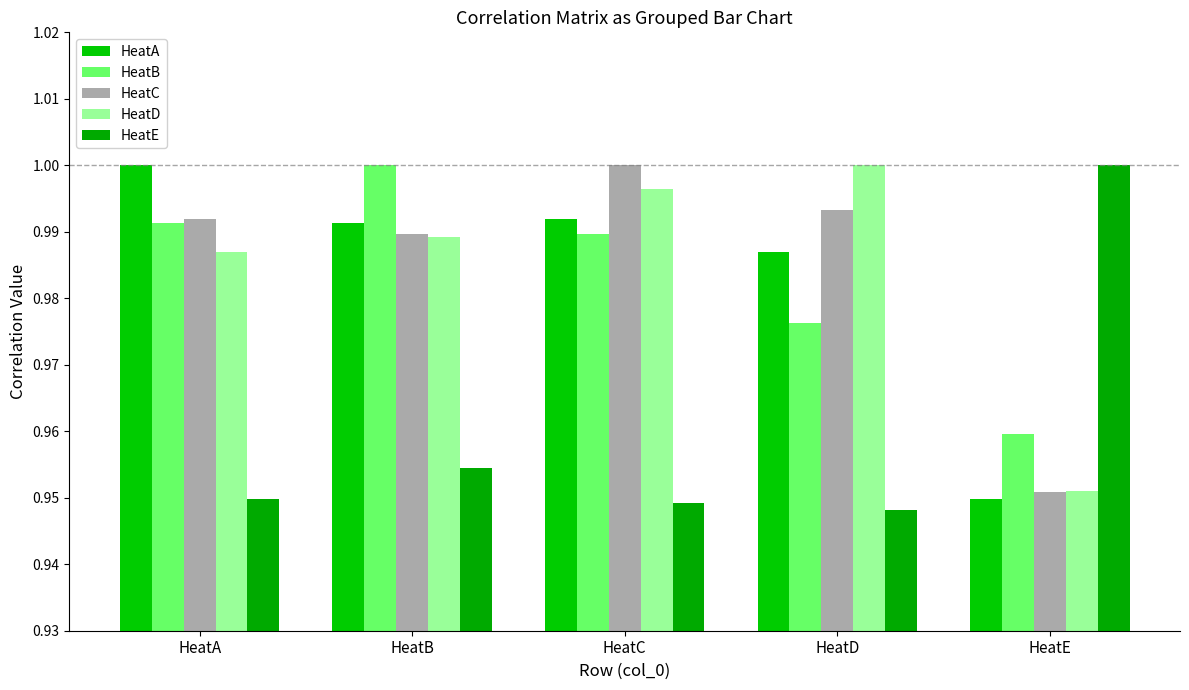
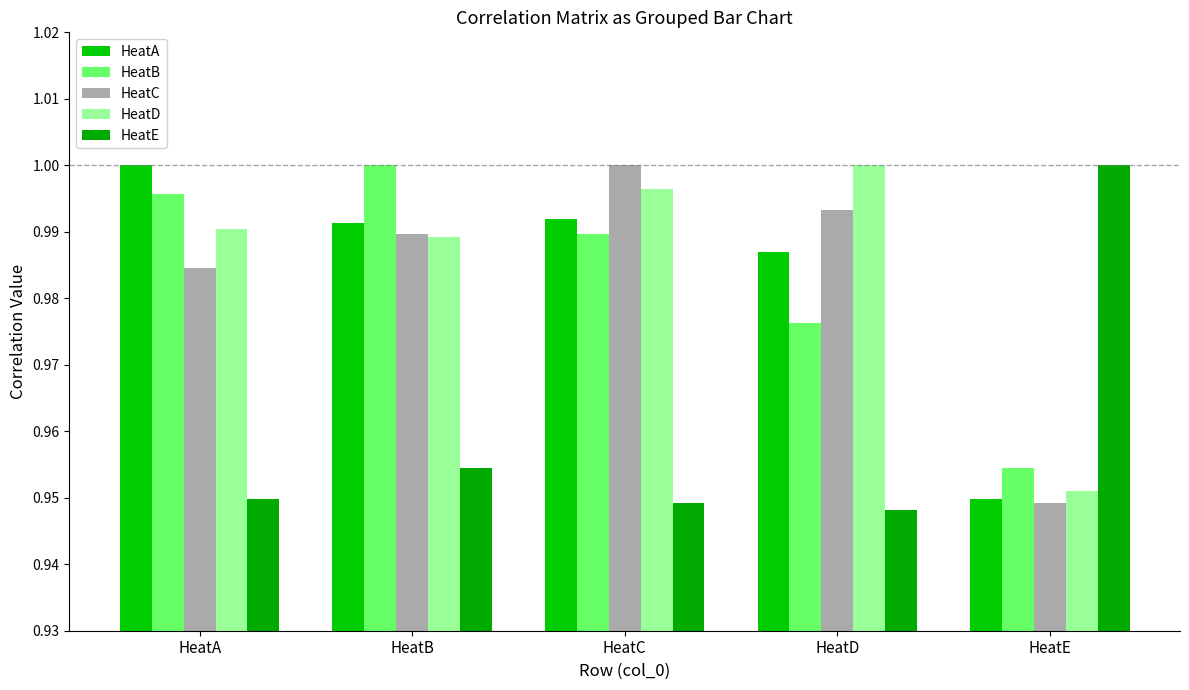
  {
    "HeatB": {
-     "HeatA": 0.991,
+     "HeatA": 0.996,
      "HeatB": 1.000,
      "HeatC": 0.990,
      "HeatD": 0.976,
-     "HeatE": 0.960
+     "HeatE": 0.954
    },
    "HeatC": {
-     "HeatA": 0.992,
+     "HeatA": 0.984,
      "HeatB": 0.990,
      "HeatC": 1.000,
      "HeatD": 0.993,
-     "HeatE": 0.951
+     "HeatE": 0.949
    },
    "HeatD": {
-     "HeatA": 0.987,
+     "HeatA": 0.990,
      "HeatB": 0.989,
      "HeatC": 0.996,
      "HeatD": 1.000,
      "HeatE": 0.951
    }
  }
